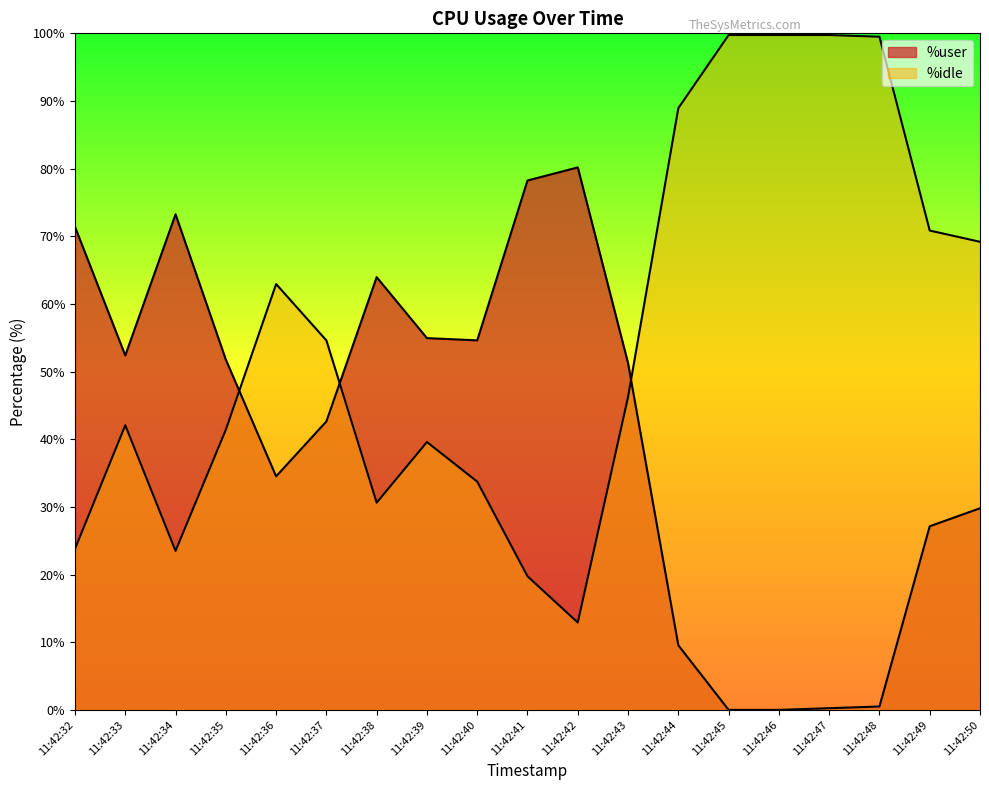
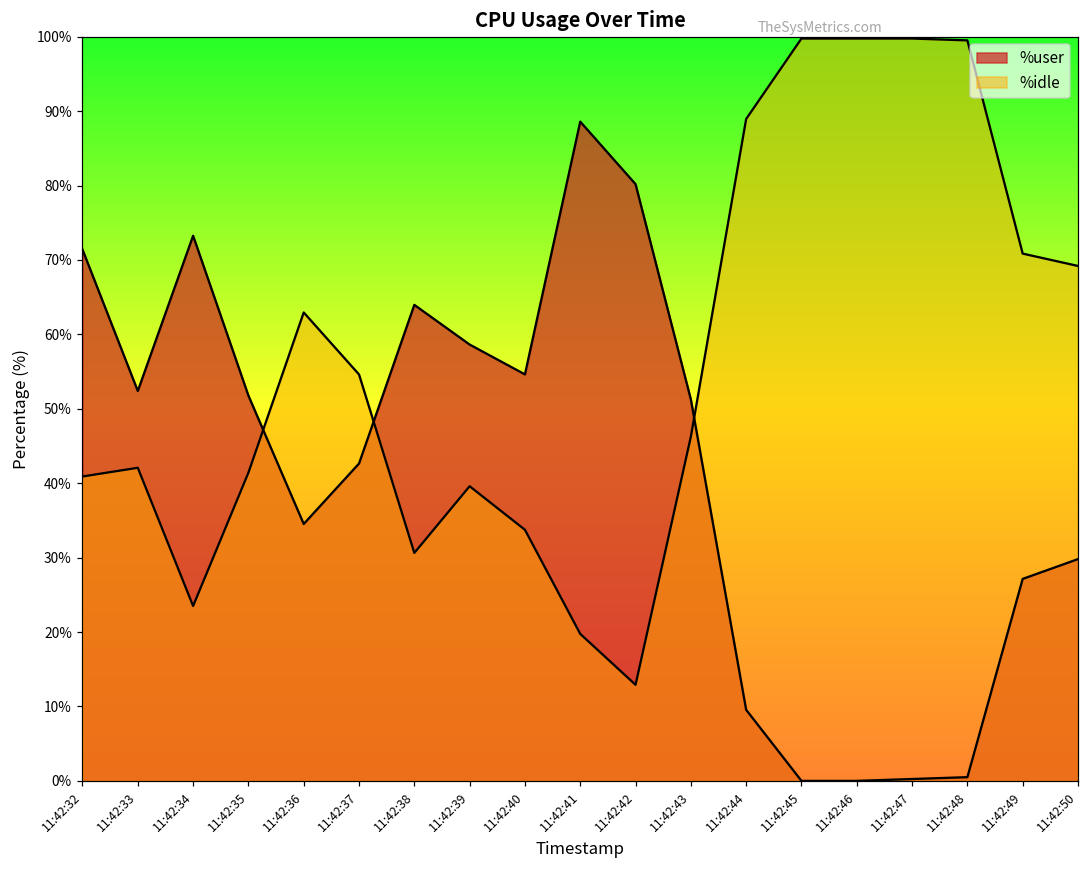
  {
    "%user": {
      "11:42:32": "71%",
      "11:42:33": "52%",
      "11:42:34": "73%",
      "11:42:35": "52%",
      "11:42:36": "35%",
      "11:42:37": "43%",
      "11:42:38": "64%",
-     "11:42:39": "55%",
+     "11:42:39": "59%",
      "11:42:40": "55%",
-     "11:42:41": "78%",
+     "11:42:41": "89%",
      "11:42:42": "80%",
      "11:42:43": "51%",
      "11:42:44": "10%",
      "11:42:45": "0%",
      "11:42:46": "0%",
      "11:42:47": "0%",
      "11:42:48": "1%",
      "11:42:49": "27%",
      "11:42:50": "30%"
    },
    "%idle": {
-     "11:42:32": "24%",
+     "11:42:32": "41%",
      "11:42:33": "42%",
      "11:42:34": "24%",
      "11:42:35": "41%",
      "11:42:36": "63%",
      "11:42:37": "55%",
      "11:42:38": "31%",
      "11:42:39": "40%",
      "11:42:40": "34%",
      "11:42:41": "20%",
      "11:42:42": "13%",
      "11:42:43": "46%",
      "11:42:44": "89%",
      "11:42:45": "100%",
      "11:42:46": "100%",
      "11:42:47": "100%",
      "11:42:48": "100%",
      "11:42:49": "71%",
      "11:42:50": "69%"
    }
  }
